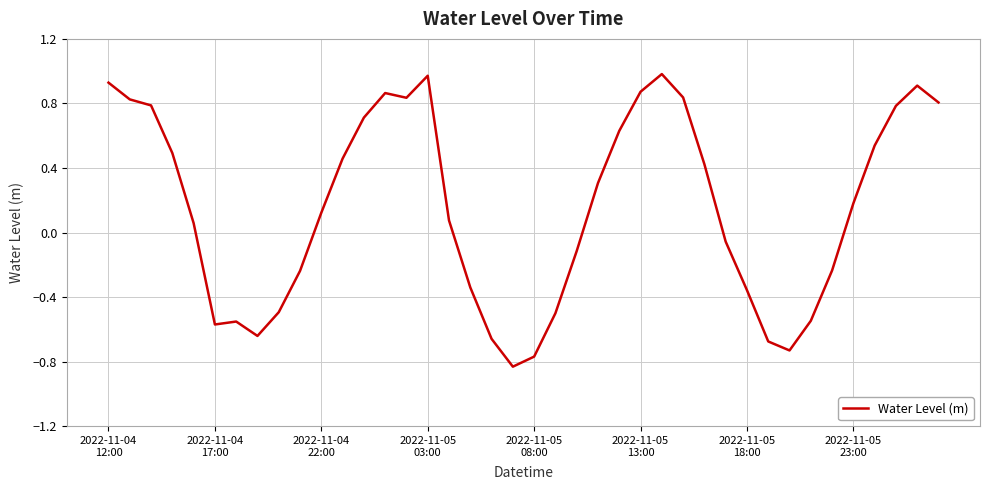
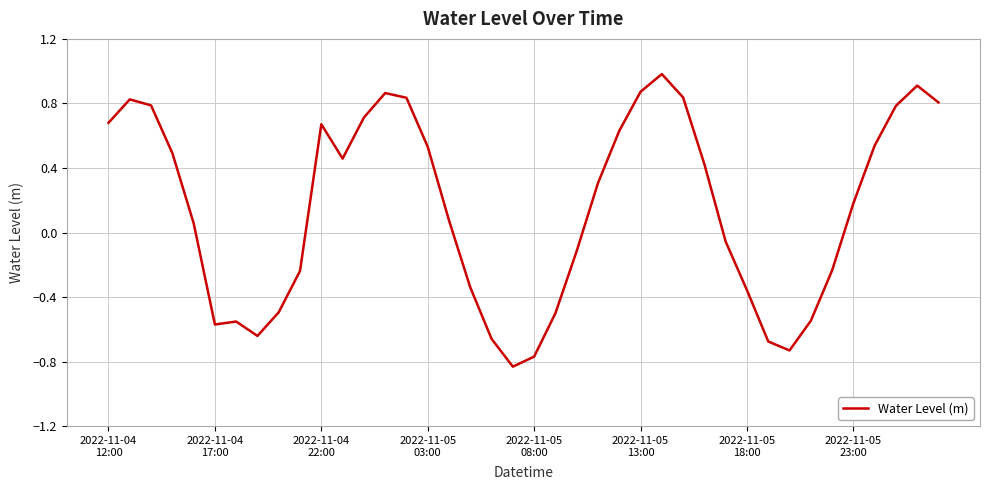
  {
-   "2022-11-04 12:00": 0.93,
+   "2022-11-04 12:00": 0.68,
    "2022-11-04 17:00": -0.57,
-   "2022-11-04 22:00": 0.12,
-   "2022-11-05 03:00": 0.97,
+   "2022-11-04 22:00": 0.67,
+   "2022-11-05 03:00": 0.53,
    "2022-11-05 08:00": -0.77,
    "2022-11-05 13:00": 0.87,
    "2022-11-05 18:00": -0.36,
    "2022-11-05 23:00": 0.18
  }
